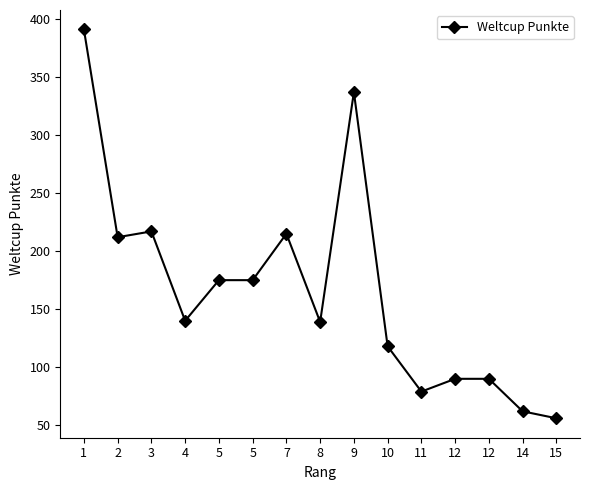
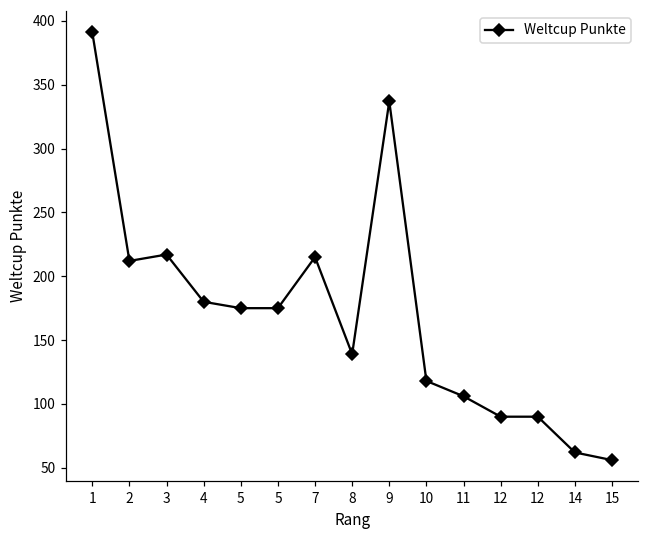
  {
    "1": 391,
    "2": 212,
    "3": 217,
-   "4": 140,
+   "4": 180,
    "7": 215,
    "8": 139,
    "9": 337,
    "10": 118,
-   "11": 79,
+   "11": 106,
    "14": 62,
    "15": 56
  }
